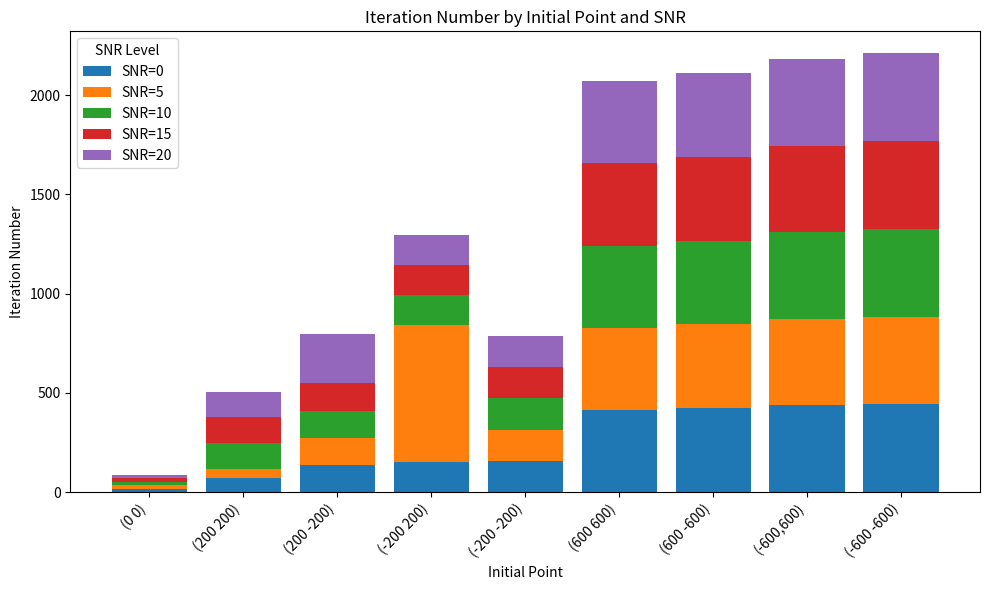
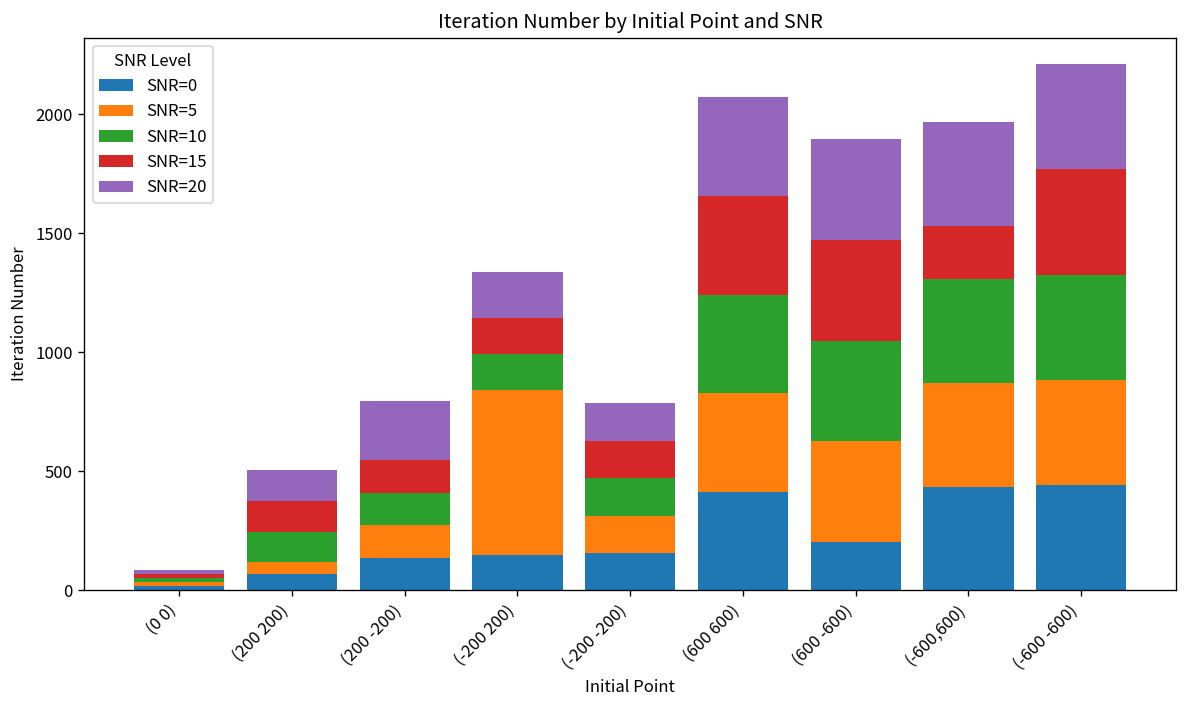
  {
    "SNR=0": {
      "(0 0)": 20,
      "(200 200)": 70,
      "(200 -200)": 140,
      "(-200 200)": 150,
      "(-200 -200)": 160,
      "(600 600)": 410,
-     "(600 -600)": 420,
+     "(600 -600)": 200,
      "(-600,600)": 440,
      "(-600 -600)": 440
    },
    "SNR=5": {
      "(0 0)": 20,
      "(200 200)": 50,
      "(200 -200)": 140,
      "(-200 200)": 690,
      "(-200 -200)": 160,
      "(600 600)": 410,
      "(600 -600)": 420,
      "(-600,600)": 440,
      "(-600 -600)": 440
    },
    "SNR=10": {
      "(0 0)": 20,
      "(200 200)": 130,
      "(200 -200)": 140,
      "(-200 200)": 150,
      "(-200 -200)": 160,
      "(600 600)": 410,
      "(600 -600)": 420,
      "(-600,600)": 440,
      "(-600 -600)": 440
    },
    "SNR=15": {
      "(0 0)": 20,
      "(200 200)": 130,
      "(200 -200)": 140,
      "(-200 200)": 150,
      "(-200 -200)": 160,
      "(600 600)": 410,
      "(600 -600)": 420,
-     "(-600,600)": 440,
+     "(-600,600)": 220,
      "(-600 -600)": 440
    },
    "SNR=20": {
      "(0 0)": 20,
      "(200 200)": 130,
      "(200 -200)": 250,
-     "(-200 200)": 150,
+     "(-200 200)": 190,
      "(-200 -200)": 160,
      "(600 600)": 410,
      "(600 -600)": 420,
      "(-600,600)": 440,
      "(-600 -600)": 440
    }
  }
